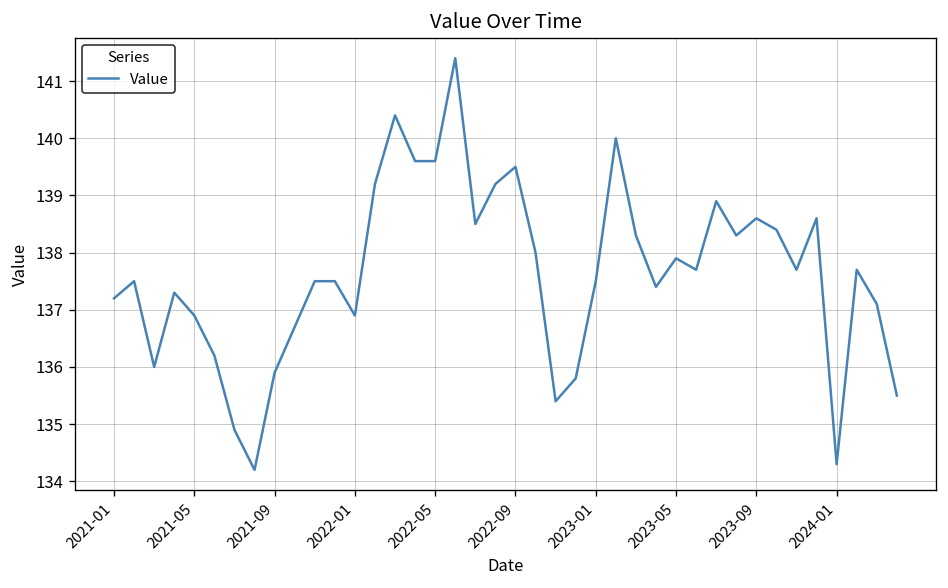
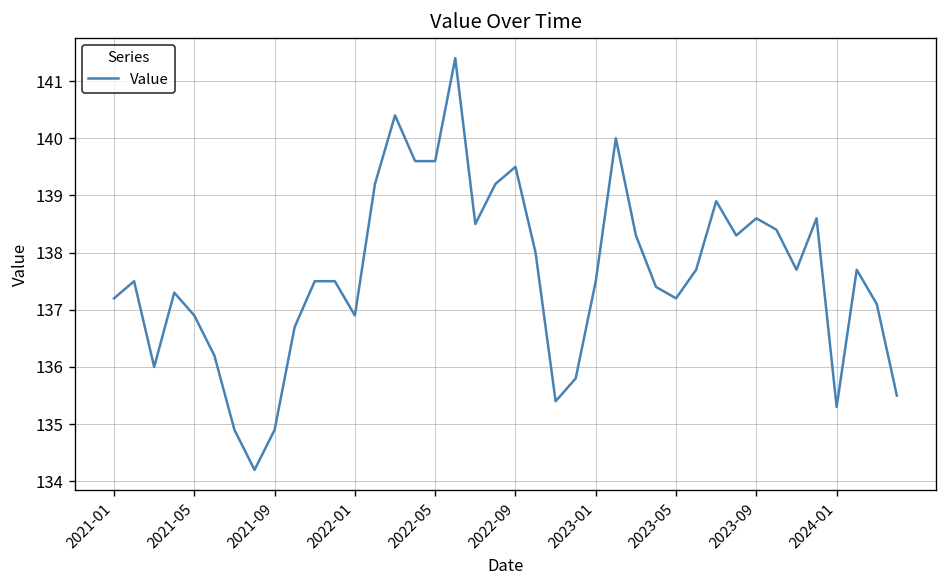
  {
    "2021-01": 137.2,
    "2021-05": 136.9,
-   "2021-09": 135.9,
+   "2021-09": 134.9,
    "2022-01": 136.9,
    "2022-05": 139.6,
    "2022-09": 139.5,
    "2023-01": 137.5,
-   "2023-05": 137.9,
+   "2023-05": 137.2,
    "2023-09": 138.6,
-   "2024-01": 134.3
+   "2024-01": 135.3
  }
